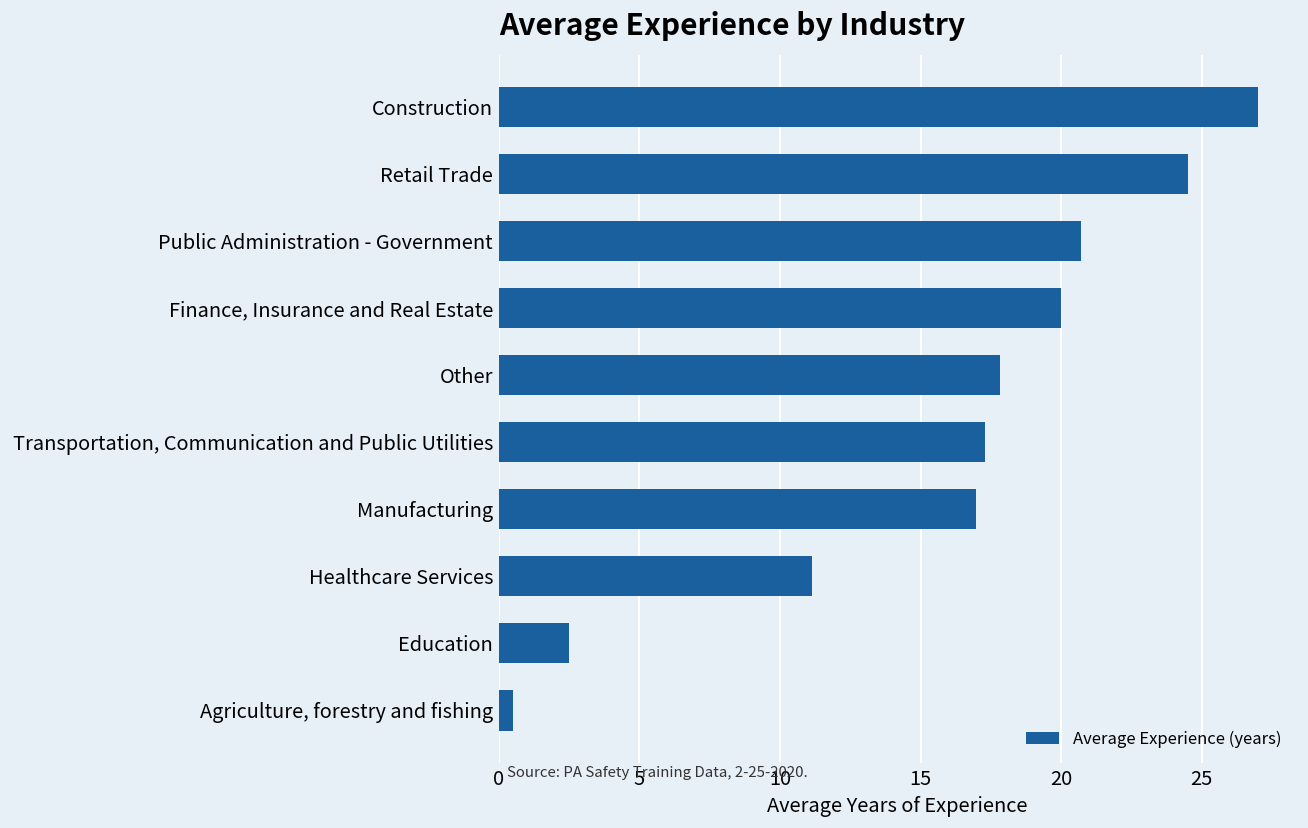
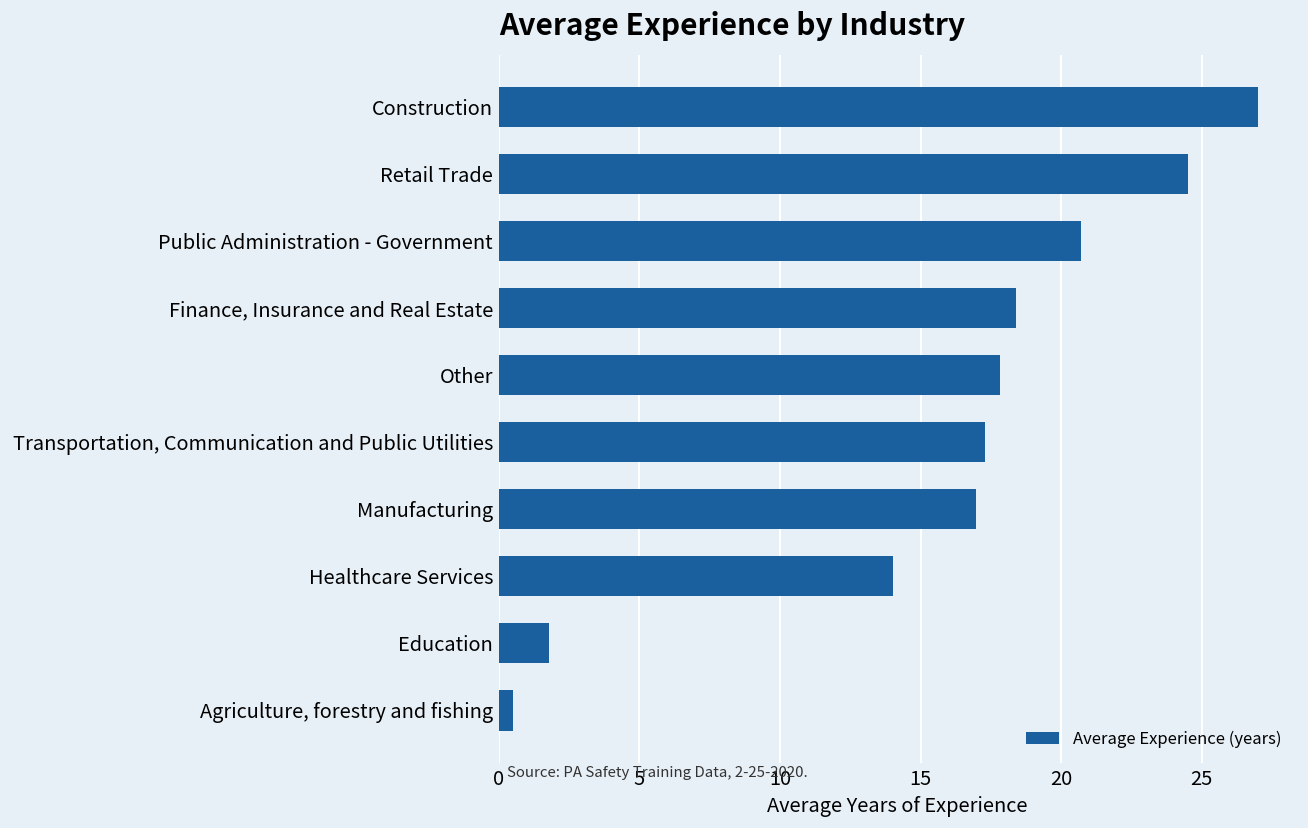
  {
    "Construction": 27.0,
    "Retail Trade": 24.5,
    "Public Administration - Government": 20.7,
-   "Finance, Insurance and Real Estate": 20.0,
+   "Finance, Insurance and Real Estate": 18.4,
    "Other": 17.8,
    "Transportation, Communication and Public Utilities": 17.3,
    "Manufacturing": 17.0,
-   "Healthcare Services": 11.1,
-   "Education": 2.5,
+   "Healthcare Services": 14.0,
+   "Education": 1.8,
    "Agriculture, forestry and fishing": 0.5
  }
